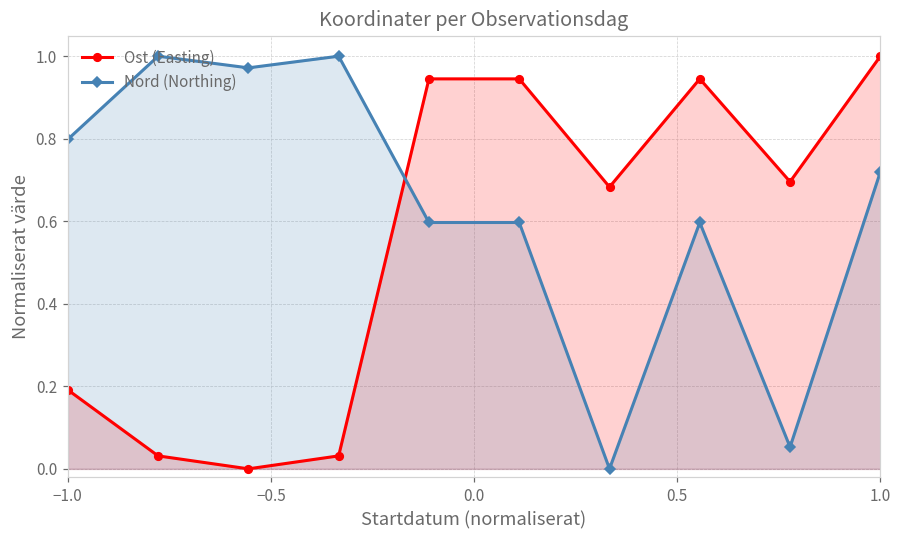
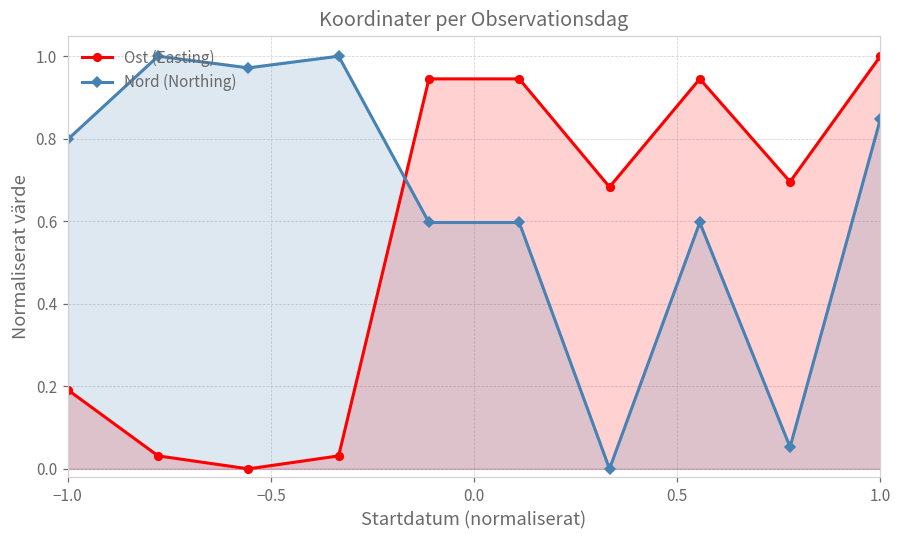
  {
    "Ost (Easting)": {
      "−1.0": 0.19,
      "1.0": 1.00
    },
    "Nord (Northing)": {
      "−1.0": 0.80,
-     "1.0": 0.72
+     "1.0": 0.85
    }
  }
